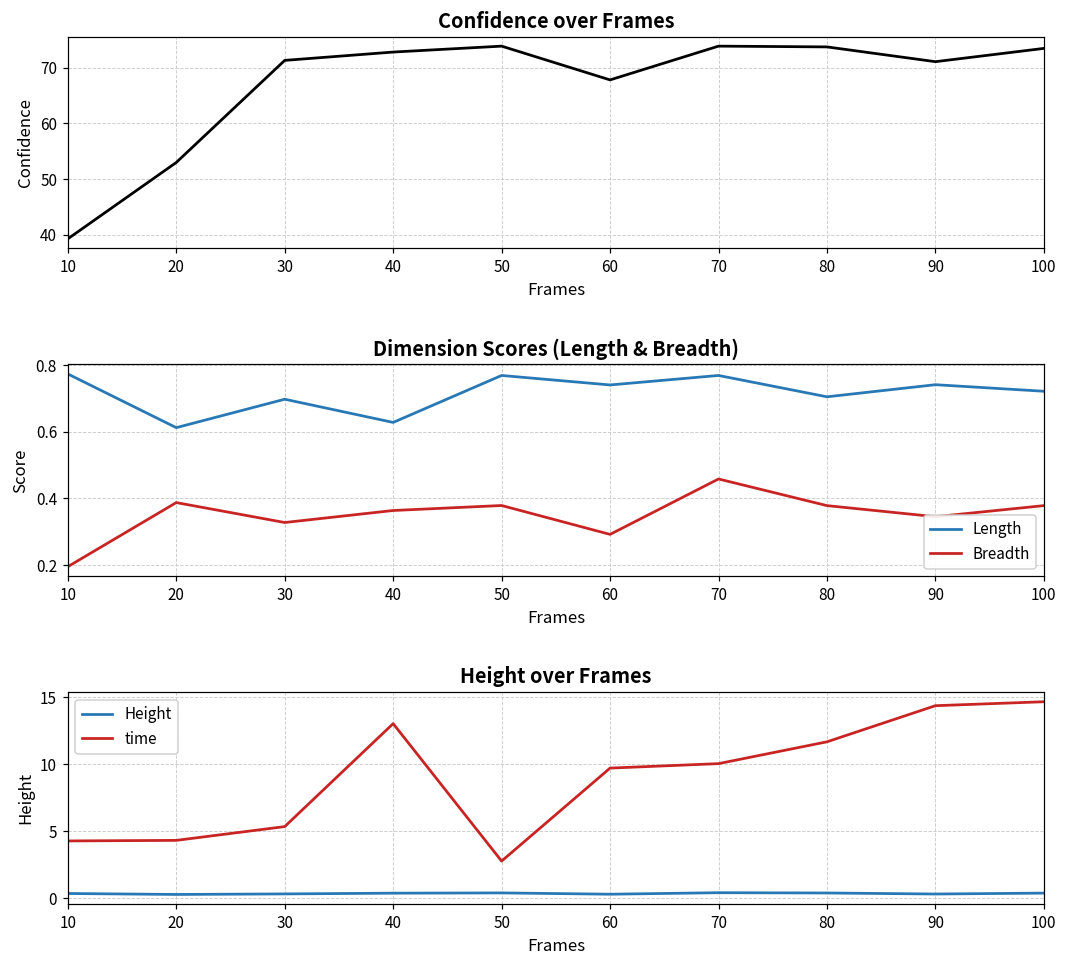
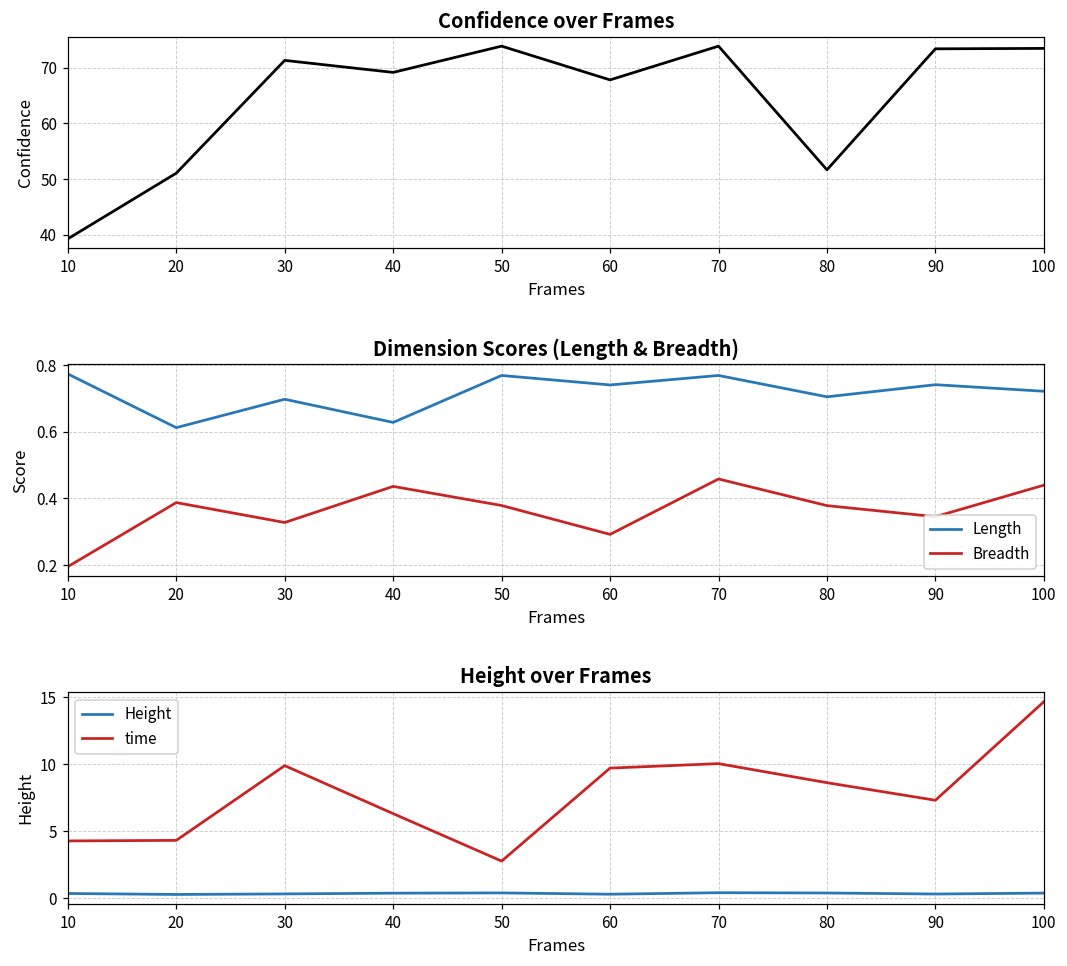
  {
    "Confidence over Frames": {
      "10": 39,
-     "20": 53,
+     "20": 51,
      "30": 71,
-     "40": 73,
+     "40": 69,
      "50": 74,
      "60": 68,
      "70": 74,
-     "80": 74,
-     "90": 71,
+     "80": 52,
+     "90": 73,
      "100": 73
    },
    "Dimension Scores (Length & Breadth)": {
      "Length": {
        "10": 0.77,
        "20": 0.61,
        "30": 0.70,
        "40": 0.63,
        "50": 0.77,
        "60": 0.74,
        "70": 0.77,
        "80": 0.70,
        "90": 0.74,
        "100": 0.72
      },
      "Breadth": {
        "10": 0.20,
        "20": 0.39,
        "30": 0.33,
-       "40": 0.36,
+       "40": 0.44,
        "50": 0.38,
        "60": 0.29,
        "70": 0.46,
        "80": 0.38,
        "90": 0.35,
-       "100": 0.38
+       "100": 0.44
      }
    },
    "Height over Frames": {
      "Height": {
        "10": 0.3,
        "20": 0.3,
        "30": 0.3,
        "40": 0.4,
        "50": 0.4,
        "60": 0.3,
        "70": 0.4,
        "80": 0.4,
        "90": 0.3,
        "100": 0.4
      },
      "time": {
        "10": 4.3,
        "20": 4.3,
-       "30": 5.3,
-       "40": 13.0,
+       "30": 9.9,
+       "40": 6.3,
        "50": 2.8,
        "60": 9.7,
        "70": 10.0,
-       "80": 11.7,
-       "90": 14.4,
+       "80": 8.6,
+       "90": 7.3,
        "100": 14.7
      }
    }
  }
